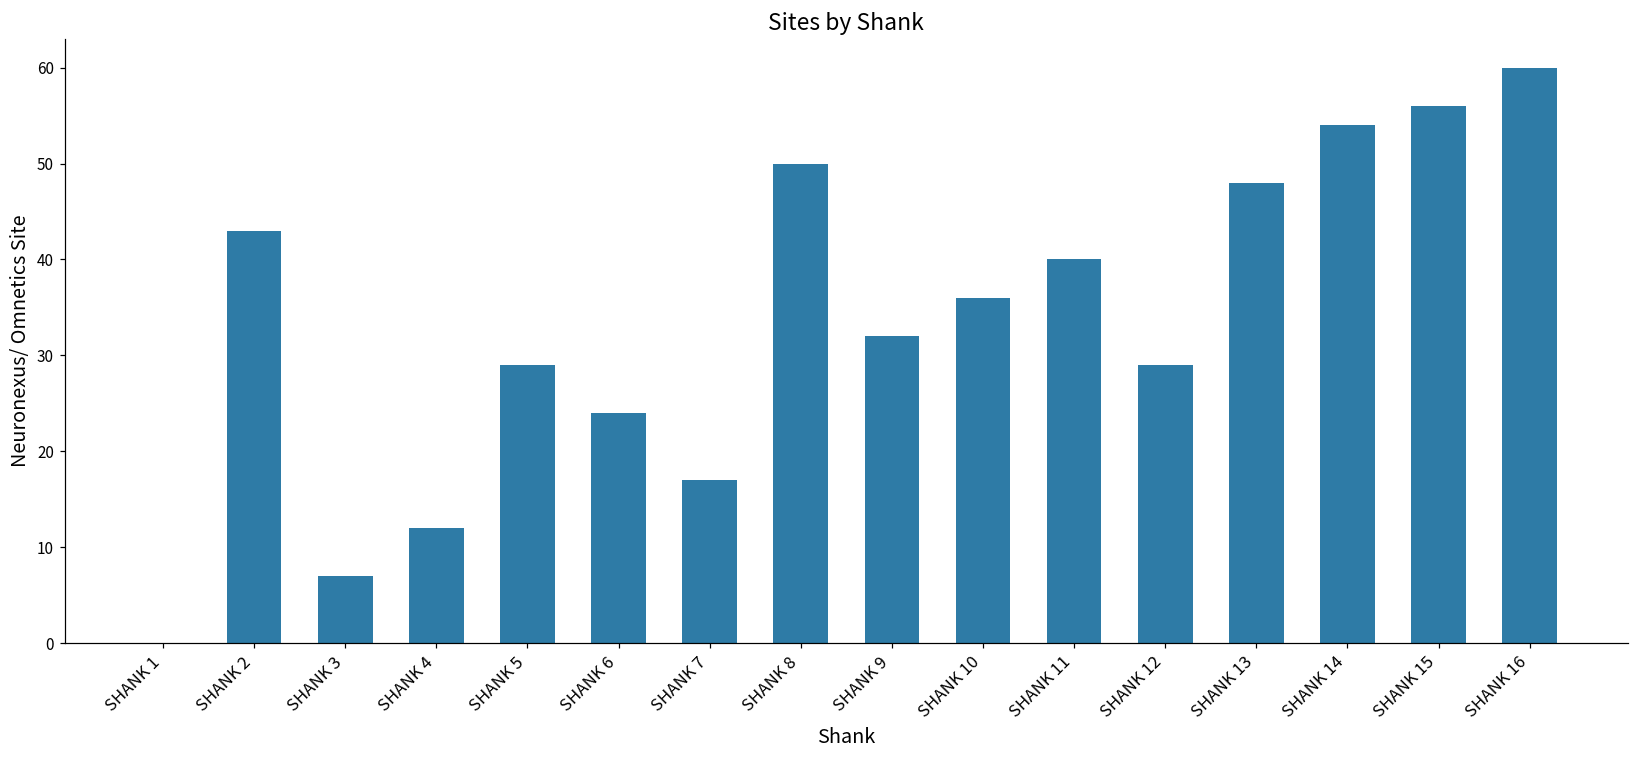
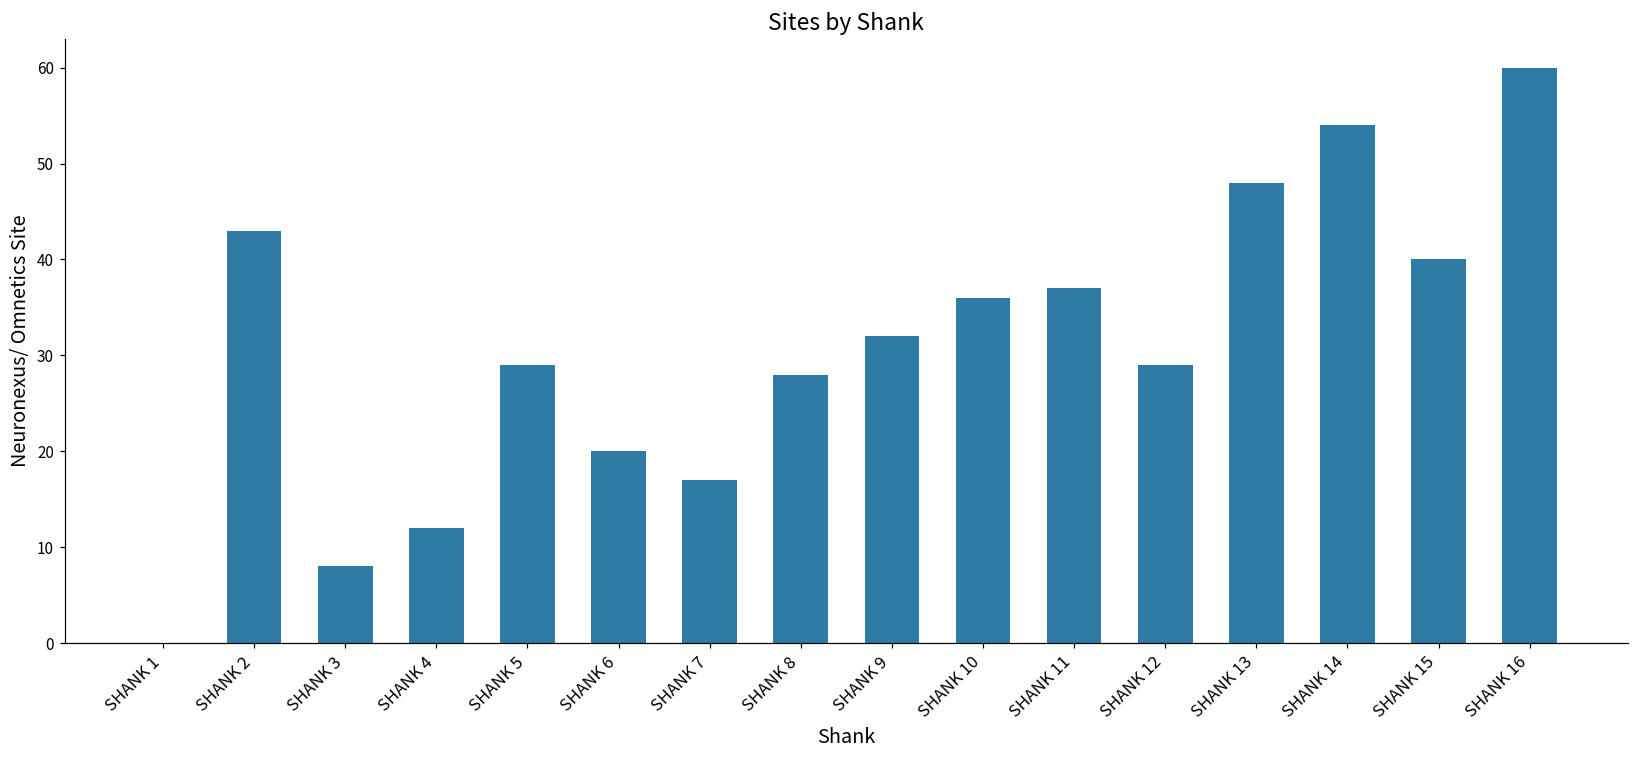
  {
    "SHANK 1": 0,
    "SHANK 2": 43,
-   "SHANK 3": 7,
+   "SHANK 3": 8,
    "SHANK 4": 12,
    "SHANK 5": 29,
-   "SHANK 6": 24,
+   "SHANK 6": 20,
    "SHANK 7": 17,
-   "SHANK 8": 50,
+   "SHANK 8": 28,
    "SHANK 9": 32,
    "SHANK 10": 36,
-   "SHANK 11": 40,
+   "SHANK 11": 37,
    "SHANK 12": 29,
    "SHANK 13": 48,
    "SHANK 14": 54,
-   "SHANK 15": 56,
+   "SHANK 15": 40,
    "SHANK 16": 60
  }
